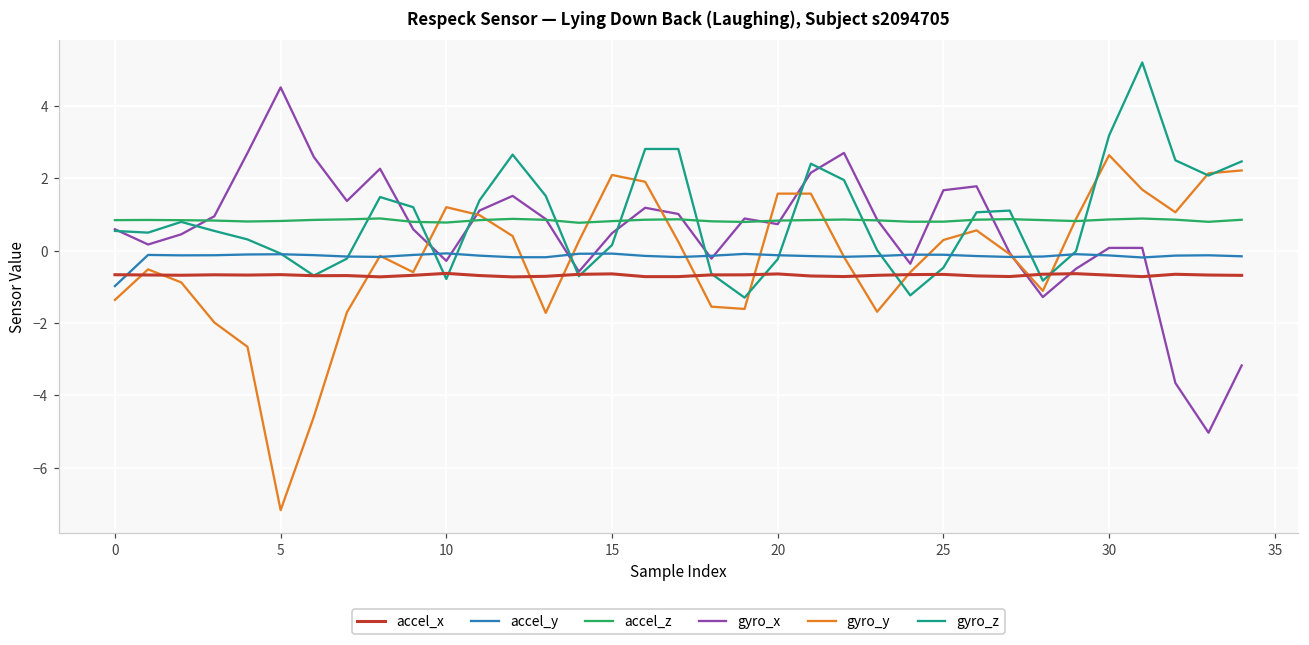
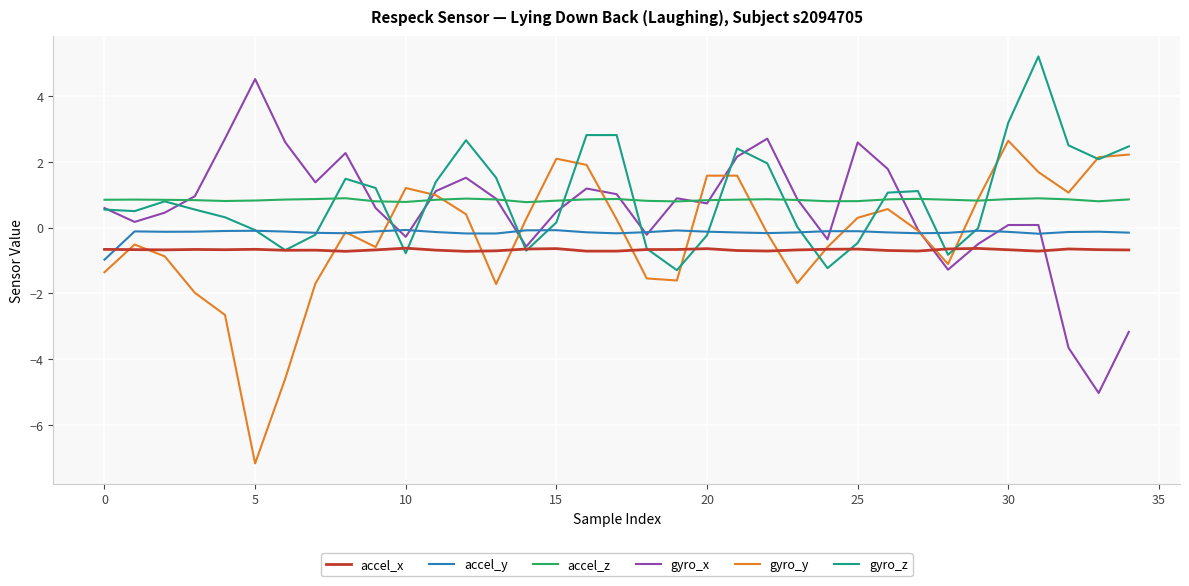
  {
    "accel_x": {
      "0": -0.7,
      "5": -0.7,
      "10": -0.6,
      "15": -0.6,
      "20": -0.6,
      "25": -0.7,
      "30": -0.7
    },
    "accel_y": {
      "0": -1.0,
      "10": -0.1,
      "15": -0.1,
      "20": -0.1,
      "25": -0.1,
      "30": -0.1
    },
    "gyro_x": {
      "5": 4.5,
      "10": -0.3,
      "15": 0.5,
      "20": 0.7,
-     "25": 1.7,
+     "25": 2.6,
      "30": 0.1
    },
    "gyro_y": {
      "0": -1.4,
      "5": -7.2,
      "10": 1.2,
      "15": 2.1,
      "20": 1.6,
      "25": 0.3,
      "30": 2.6
    }
  }
